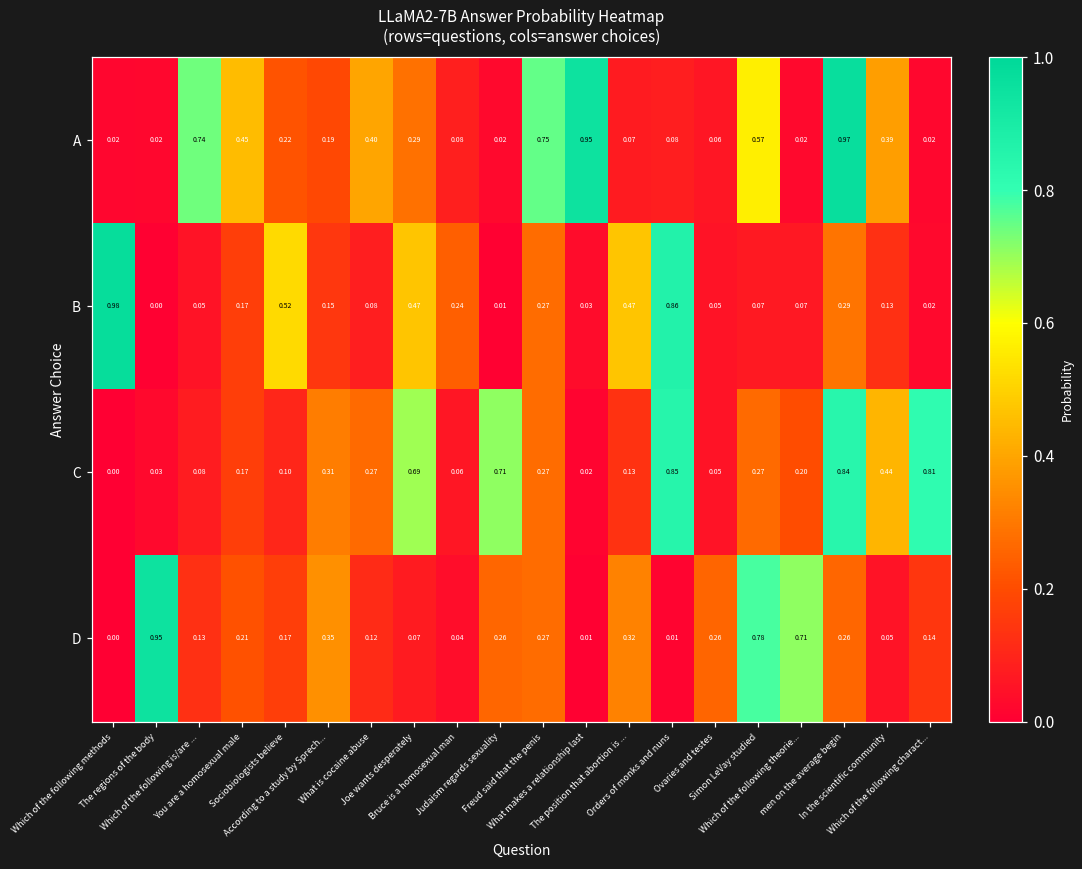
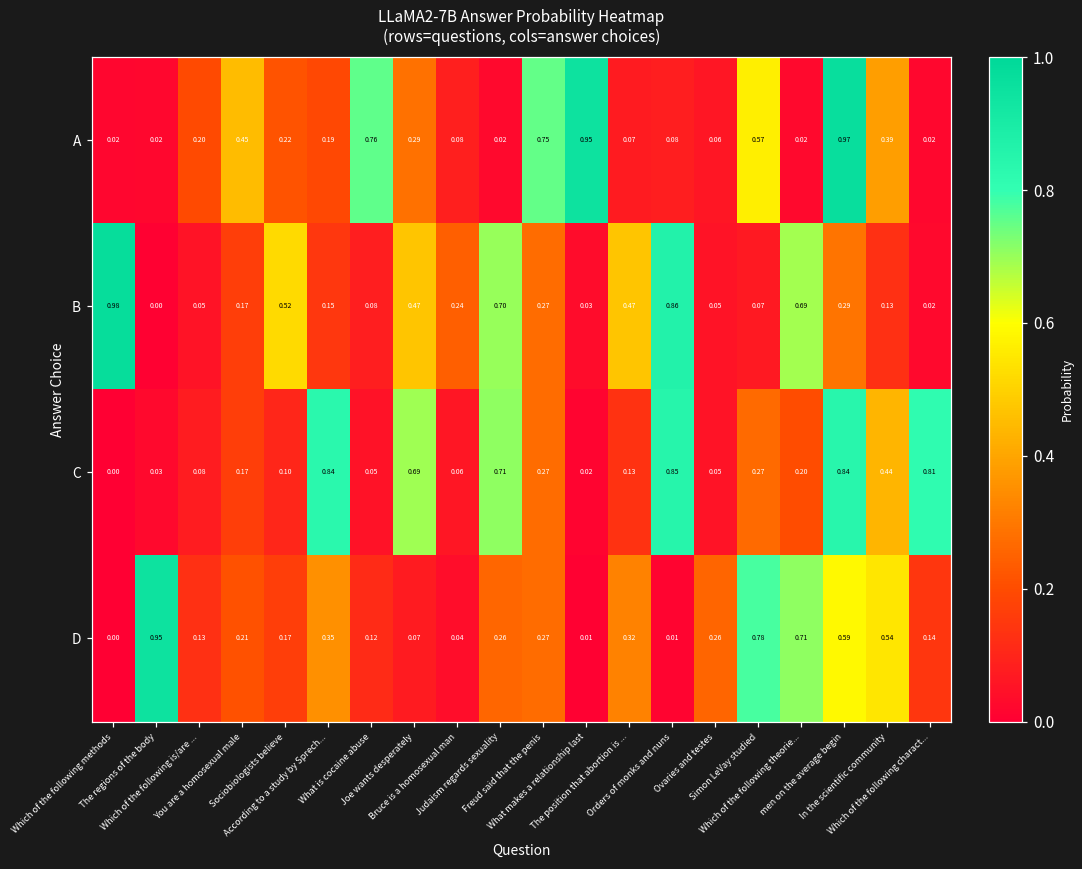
  {
    "A": {
      "Which of the following methods": 0.02,
      "The regions of the body": 0.02,
-     "Which of the following is/are ...": 0.74,
+     "Which of the following is/are ...": 0.20,
      "You are a homosexual male": 0.45,
      "Sociobiologists believe": 0.22,
      "According to a study by Sprech...": 0.19,
-     "What is cocaine abuse": 0.40,
+     "What is cocaine abuse": 0.76,
      "Joe wants desperately": 0.29,
      "Bruce is a homosexual man": 0.08,
      "Judaism regards sexuality": 0.02,
      "Freud said that the penis": 0.75,
      "What makes a relationship last": 0.95,
      "The position that abortion is ...": 0.07,
      "Orders of monks and nuns": 0.08,
      "Ovaries and testes": 0.06,
      "Simon LeVay studied": 0.57,
      "Which of the following theorie...": 0.02,
      "men on the average begin": 0.97,
      "In the scientific community": 0.39,
      "Which of the following charact...": 0.02
    },
    "B": {
      "Which of the following methods": 0.98,
      "The regions of the body": 0.00,
      "Which of the following is/are ...": 0.05,
      "You are a homosexual male": 0.17,
      "Sociobiologists believe": 0.52,
      "According to a study by Sprech...": 0.15,
      "What is cocaine abuse": 0.08,
      "Joe wants desperately": 0.47,
      "Bruce is a homosexual man": 0.24,
-     "Judaism regards sexuality": 0.01,
+     "Judaism regards sexuality": 0.70,
      "Freud said that the penis": 0.27,
      "What makes a relationship last": 0.03,
      "The position that abortion is ...": 0.47,
      "Orders of monks and nuns": 0.86,
      "Ovaries and testes": 0.05,
      "Simon LeVay studied": 0.07,
-     "Which of the following theorie...": 0.07,
+     "Which of the following theorie...": 0.69,
      "men on the average begin": 0.29,
      "In the scientific community": 0.13,
      "Which of the following charact...": 0.02
    },
    "C": {
      "Which of the following methods": 0.00,
      "The regions of the body": 0.03,
      "Which of the following is/are ...": 0.08,
      "You are a homosexual male": 0.17,
      "Sociobiologists believe": 0.10,
-     "According to a study by Sprech...": 0.31,
-     "What is cocaine abuse": 0.27,
+     "According to a study by Sprech...": 0.84,
+     "What is cocaine abuse": 0.05,
      "Joe wants desperately": 0.69,
      "Bruce is a homosexual man": 0.06,
      "Judaism regards sexuality": 0.71,
      "Freud said that the penis": 0.27,
      "What makes a relationship last": 0.02,
      "The position that abortion is ...": 0.13,
      "Orders of monks and nuns": 0.85,
      "Ovaries and testes": 0.05,
      "Simon LeVay studied": 0.27,
      "Which of the following theorie...": 0.20,
      "men on the average begin": 0.84,
      "In the scientific community": 0.44,
      "Which of the following charact...": 0.81
    },
    "D": {
      "Which of the following methods": 0.00,
      "The regions of the body": 0.95,
      "Which of the following is/are ...": 0.13,
      "You are a homosexual male": 0.21,
      "Sociobiologists believe": 0.17,
      "According to a study by Sprech...": 0.35,
      "What is cocaine abuse": 0.12,
      "Joe wants desperately": 0.07,
      "Bruce is a homosexual man": 0.04,
      "Judaism regards sexuality": 0.26,
      "Freud said that the penis": 0.27,
      "What makes a relationship last": 0.01,
      "The position that abortion is ...": 0.32,
      "Orders of monks and nuns": 0.01,
      "Ovaries and testes": 0.26,
      "Simon LeVay studied": 0.78,
      "Which of the following theorie...": 0.71,
-     "men on the average begin": 0.26,
-     "In the scientific community": 0.05,
+     "men on the average begin": 0.59,
+     "In the scientific community": 0.54,
      "Which of the following charact...": 0.14
    }
  }
